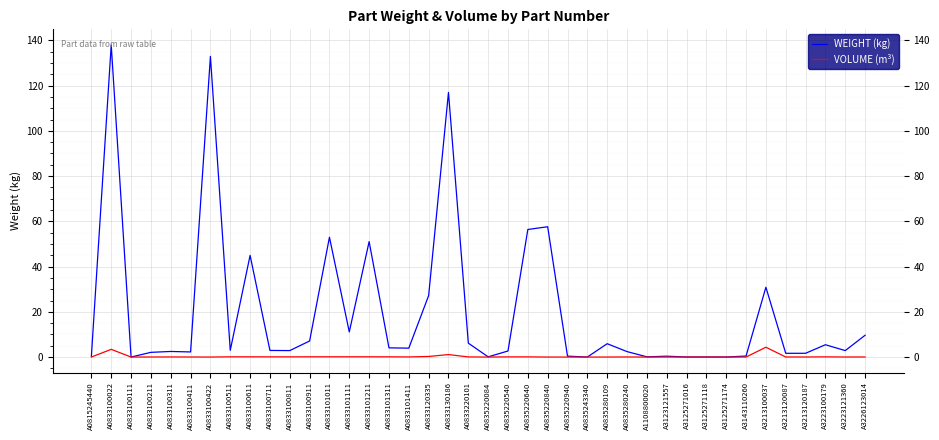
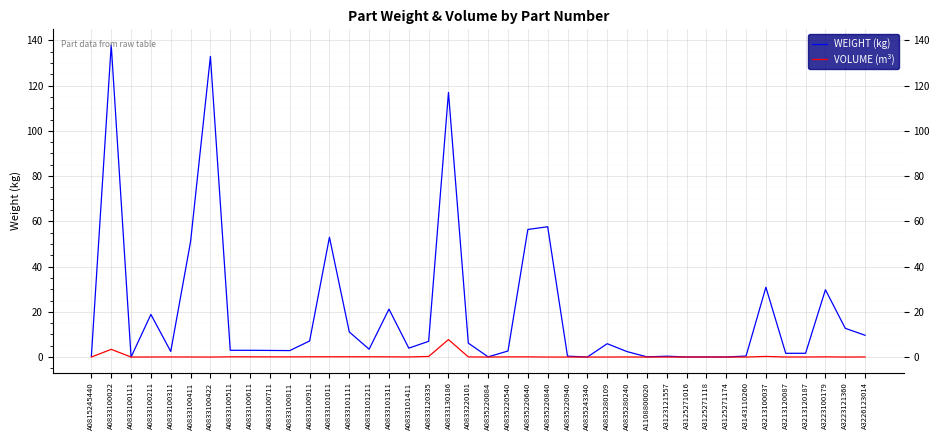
  {
    "WEIGHT (kg)": {
      "A0833100022": 138,
-     "A0833100211": 2,
+     "A0833100211": 19,
      "A0833100311": 2,
-     "A0833100411": 2,
+     "A0833100411": 51,
      "A0833100422": 133,
      "A0833100511": 3,
-     "A0833100611": 45,
+     "A0833100611": 3,
      "A0833100711": 3,
      "A0833100811": 3,
      "A0833100911": 7,
      "A0833101011": 53,
      "A0833101111": 11,
-     "A0833101211": 51,
-     "A0833101311": 4,
+     "A0833101211": 3,
+     "A0833101311": 21,
      "A0833101411": 4,
-     "A0833120335": 27,
+     "A0833120335": 7,
      "A0833130186": 117,
      "A0833220101": 6,
      "A0835220540": 3,
      "A0835220640": 56,
      "A0835220840": 58,
      "A0835280109": 6,
      "A0835280240": 2,
      "A3213100037": 31,
      "A3213120087": 2,
      "A3213120187": 2,
-     "A3223100179": 5,
-     "A3223121360": 3,
+     "A3223100179": 30,
+     "A3223121360": 13,
      "A3226123014": 10
    },
    "VOLUME (m³)": {
      "A0833100022": 3,
      "A0833100211": 0,
      "A0833100311": 0,
      "A0833100411": 0,
      "A0833100422": 0,
      "A0833100511": 0,
      "A0833100611": 0,
      "A0833100711": 0,
      "A0833100811": 0,
      "A0833100911": 0,
      "A0833101011": 0,
      "A0833101111": 0,
      "A0833101211": 0,
      "A0833101311": 0,
      "A0833101411": 0,
      "A0833120335": 0,
-     "A0833130186": 1,
+     "A0833130186": 8,
      "A0833220101": 0,
      "A0835220540": 0,
      "A0835220640": 0,
      "A0835220840": 0,
      "A0835280109": 0,
      "A0835280240": 0,
-     "A3213100037": 4,
+     "A3213100037": 0,
      "A3213120087": 0,
      "A3213120187": 0,
      "A3223100179": 0,
      "A3223121360": 0,
      "A3226123014": 0
    }
  }
